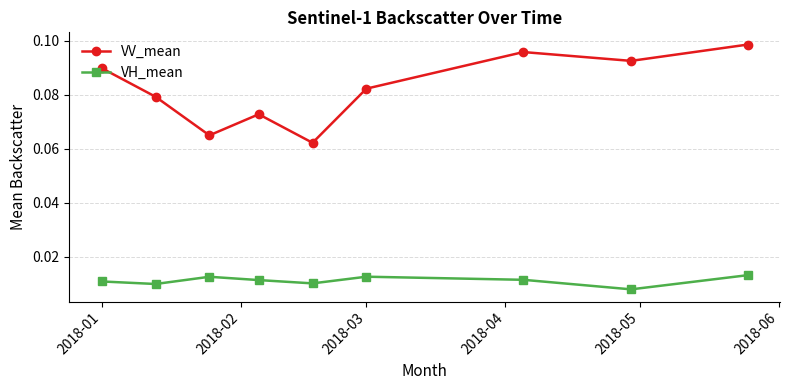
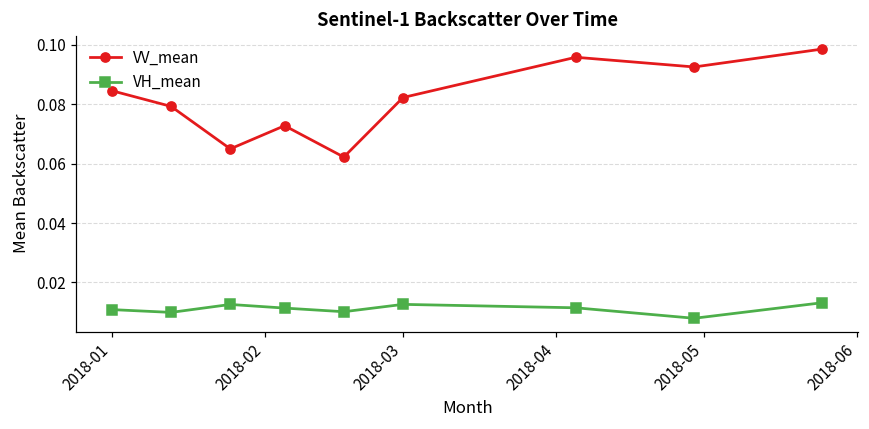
  {
    "VV_mean": {
-     "2018-01": 0.090,
+     "2018-01": 0.085,
      "2018-03": 0.082
    },
    "VH_mean": {
      "2018-01": 0.011,
      "2018-03": 0.013
    }
  }
